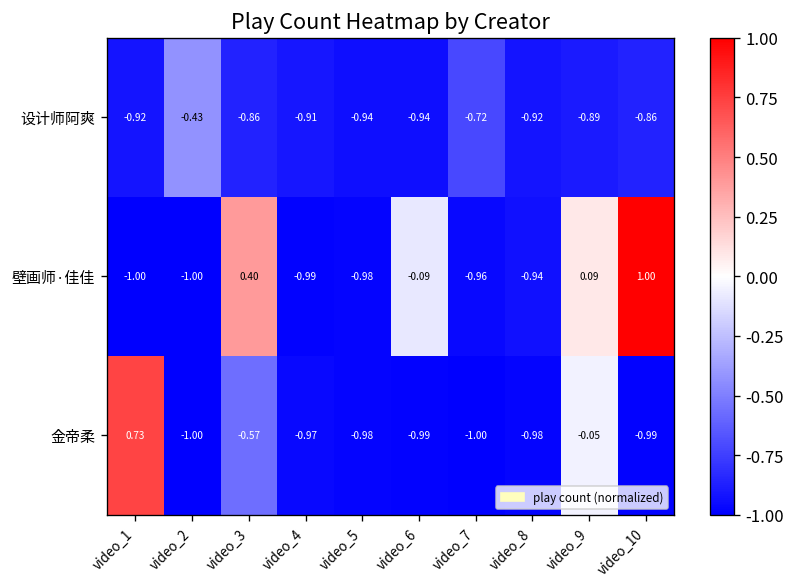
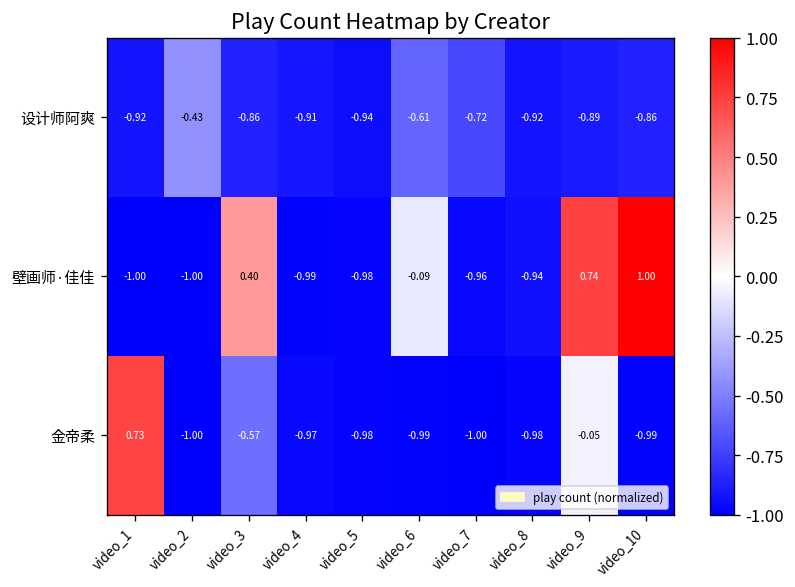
  {
    "设计师阿爽": {
      "video_1": -0.92,
      "video_2": -0.43,
      "video_3": -0.86,
      "video_4": -0.91,
      "video_5": -0.94,
-     "video_6": -0.94,
+     "video_6": -0.61,
      "video_7": -0.72,
      "video_8": -0.92,
      "video_9": -0.89,
      "video_10": -0.86
    },
    "壁画师·佳佳": {
      "video_1": -1.00,
      "video_2": -1.00,
      "video_3": 0.40,
      "video_4": -0.99,
      "video_5": -0.98,
      "video_6": -0.09,
      "video_7": -0.96,
      "video_8": -0.94,
-     "video_9": 0.09,
+     "video_9": 0.74,
      "video_10": 1.00
    },
    "金帝柔": {
      "video_1": 0.73,
      "video_2": -1.00,
      "video_3": -0.57,
      "video_4": -0.97,
      "video_5": -0.98,
      "video_6": -0.99,
      "video_7": -1.00,
      "video_8": -0.98,
      "video_9": -0.05,
      "video_10": -0.99
    }
  }
